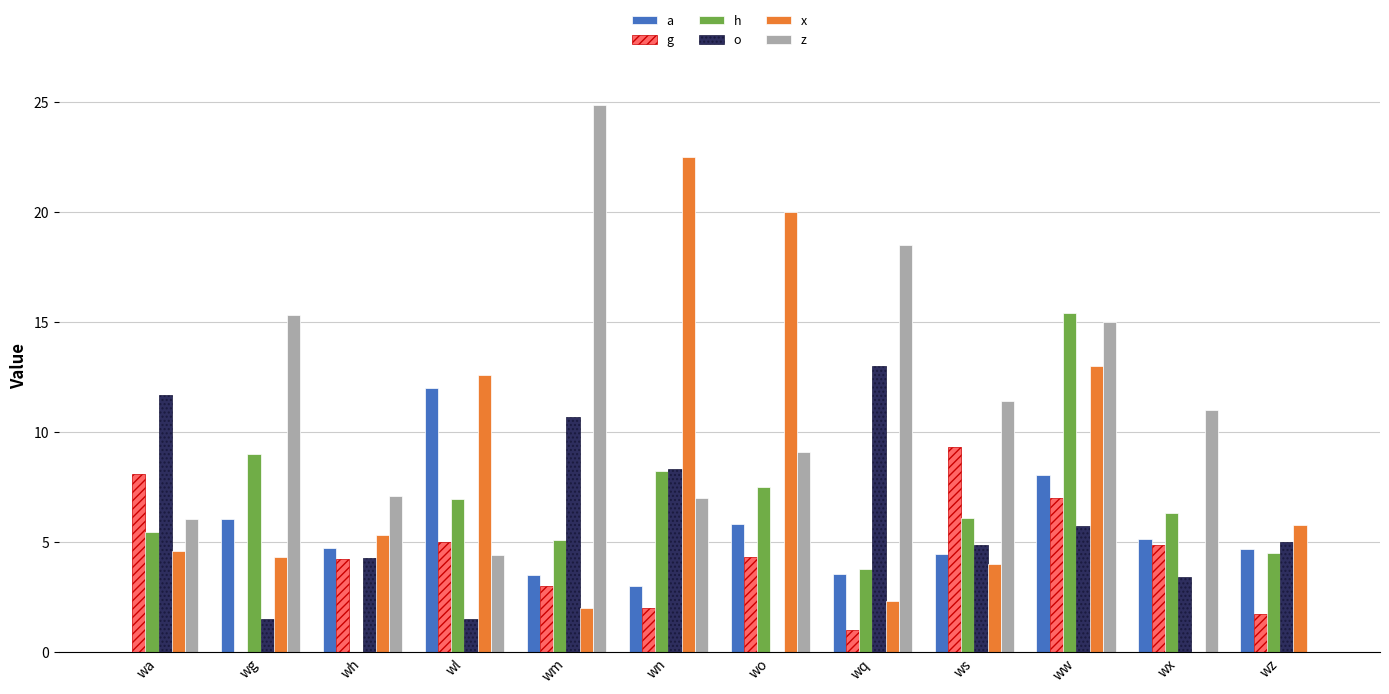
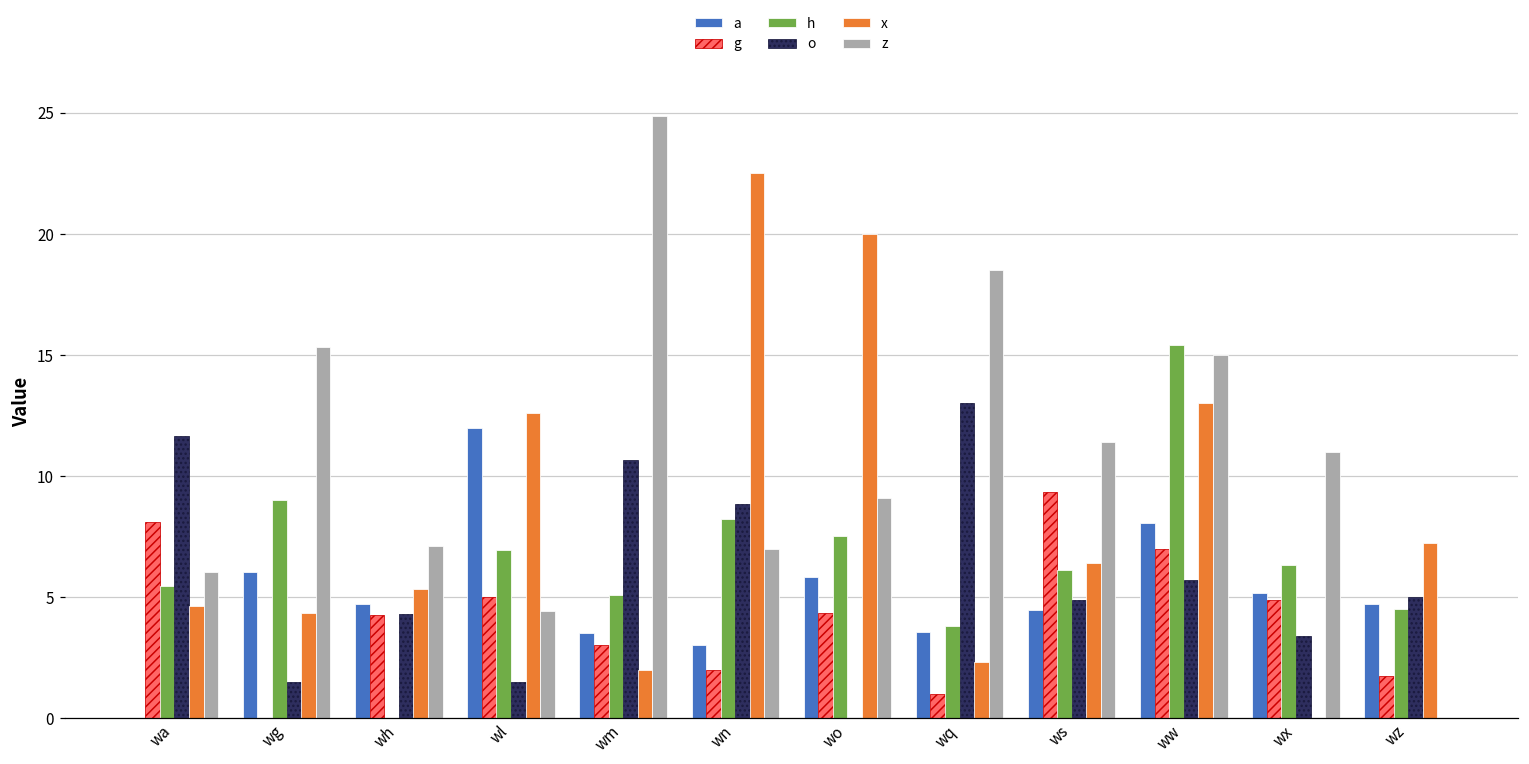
  {
    "a": {
      "wa": 0.0,
      "wg": 6.0,
      "wh": 4.7,
      "wl": 12.0,
      "wm": 3.5,
      "wn": 3.0,
      "wo": 5.8,
      "wq": 3.6,
      "ws": 4.5,
      "ww": 8.1,
      "wx": 5.2,
      "wz": 4.7
    },
    "g": {
      "wa": 8.1,
      "wg": 0.0,
      "wh": 4.3,
      "wl": 5.0,
      "wm": 3.0,
      "wn": 2.0,
      "wo": 4.3,
      "wq": 1.0,
      "ws": 9.3,
      "ww": 7.0,
      "wx": 4.9,
      "wz": 1.8
    },
    "h": {
      "wa": 5.5,
      "wg": 9.0,
      "wh": 0.0,
      "wl": 7.0,
      "wm": 5.1,
      "wn": 8.2,
      "wo": 7.5,
      "wq": 3.8,
      "ws": 6.1,
      "ww": 15.4,
      "wx": 6.3,
      "wz": 4.5
    },
    "o": {
      "wa": 11.7,
      "wg": 1.5,
      "wh": 4.3,
      "wl": 1.5,
      "wm": 10.7,
-     "wn": 8.3,
+     "wn": 8.9,
      "wo": 0.0,
      "wq": 13.0,
      "ws": 4.9,
      "ww": 5.7,
      "wx": 3.4,
      "wz": 5.0
    },
    "x": {
      "wa": 4.6,
      "wg": 4.3,
      "wh": 5.3,
      "wl": 12.6,
      "wm": 2.0,
      "wn": 22.5,
      "wo": 20.0,
      "wq": 2.3,
-     "ws": 4.0,
+     "ws": 6.4,
      "ww": 13.0,
      "wx": 0.0,
-     "wz": 5.8
+     "wz": 7.2
    },
    "z": {
      "wa": 6.0,
      "wg": 15.3,
      "wh": 7.1,
      "wl": 4.4,
      "wm": 24.9,
      "wn": 7.0,
      "wo": 9.1,
      "wq": 18.5,
      "ws": 11.4,
      "ww": 15.0,
      "wx": 11.0,
      "wz": 0.0
    }
  }
